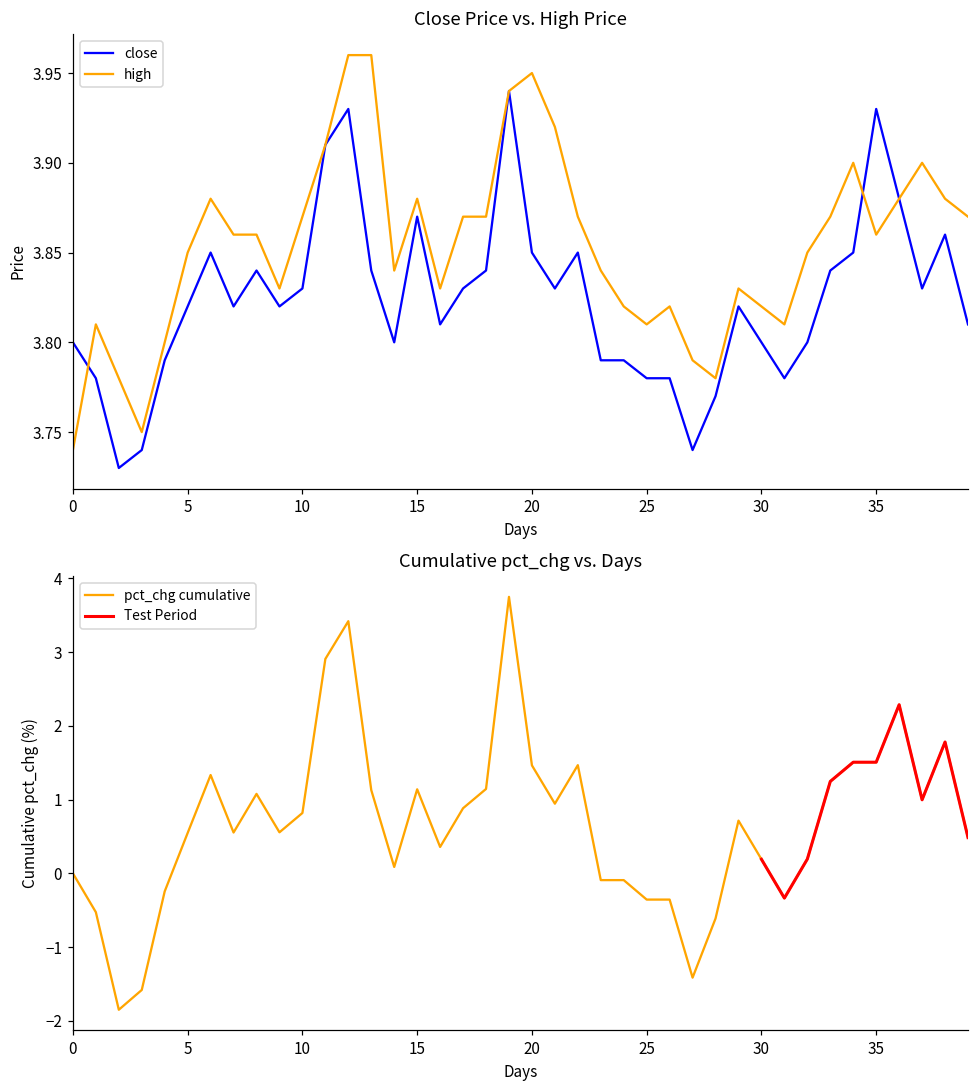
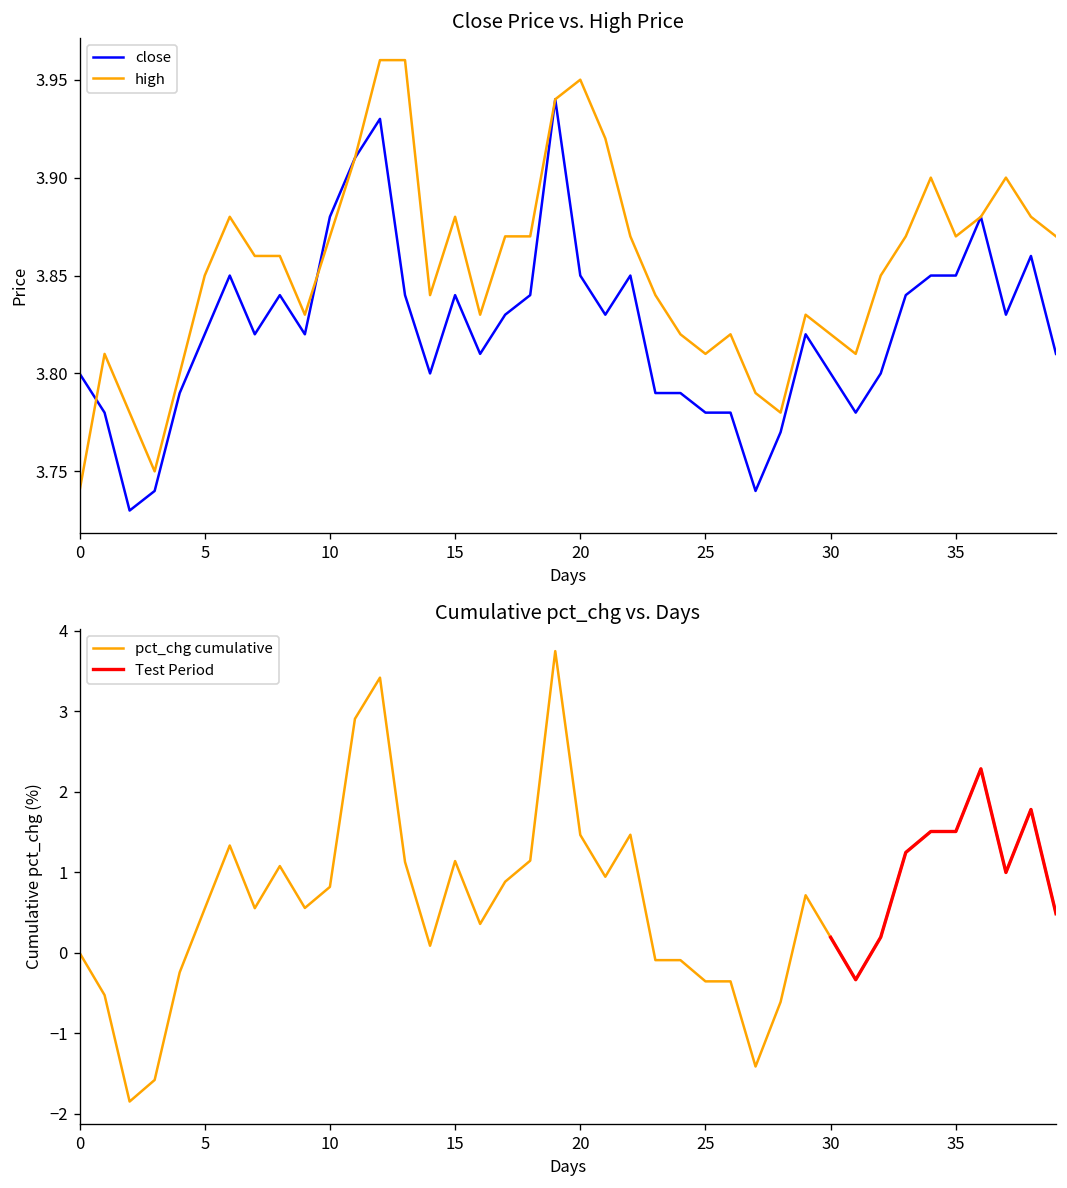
  {
    "Close Price vs. High Price": {
      "close": {
        "0": 3.80,
        "5": 3.82,
-       "10": 3.83,
-       "15": 3.87,
+       "10": 3.88,
+       "15": 3.84,
        "20": 3.85,
        "25": 3.78,
        "30": 3.80,
-       "35": 3.93
+       "35": 3.85
      },
      "high": {
        "0": 3.74,
        "5": 3.85,
        "10": 3.87,
        "15": 3.88,
        "20": 3.95,
        "25": 3.81,
        "30": 3.82,
-       "35": 3.86
+       "35": 3.87
      }
    },
    "Cumulative pct_chg vs. Days": {
      "pct_chg cumulative": {
        "0": 0.0,
        "5": 0.5,
        "10": 0.8,
        "15": 1.1,
        "20": 1.5,
        "25": -0.4
      }
    }
  }
